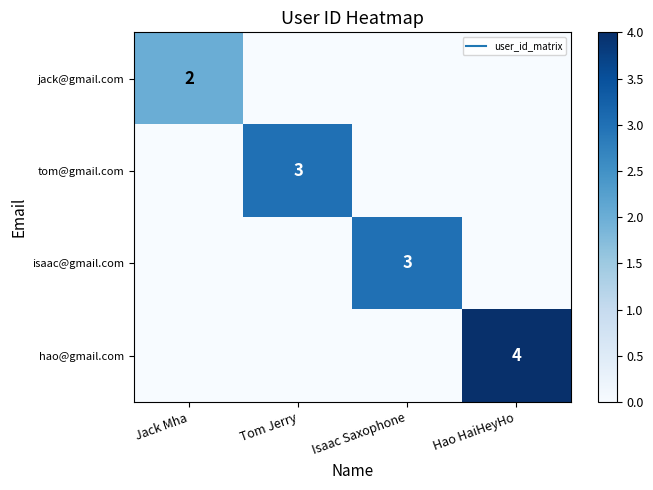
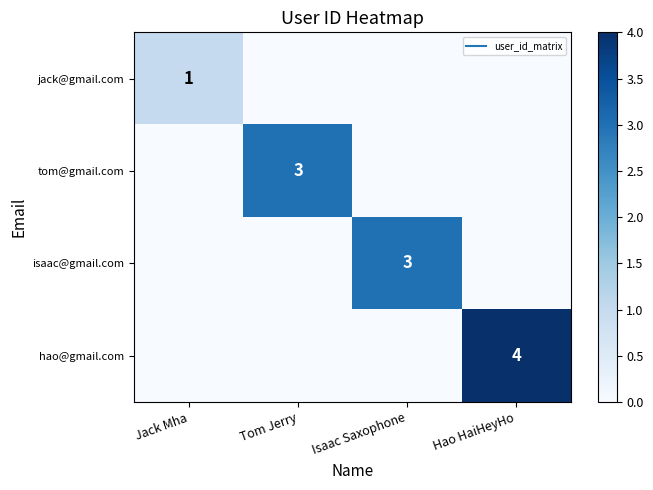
  {
    "jack@gmail.com": {
-     "Jack Mha": 2
+     "Jack Mha": 1
    },
    "tom@gmail.com": {
      "Tom Jerry": 3
    },
    "isaac@gmail.com": {
      "Isaac Saxophone": 3
    },
    "hao@gmail.com": {
      "Hao HaiHeyHo": 4
    }
  }
